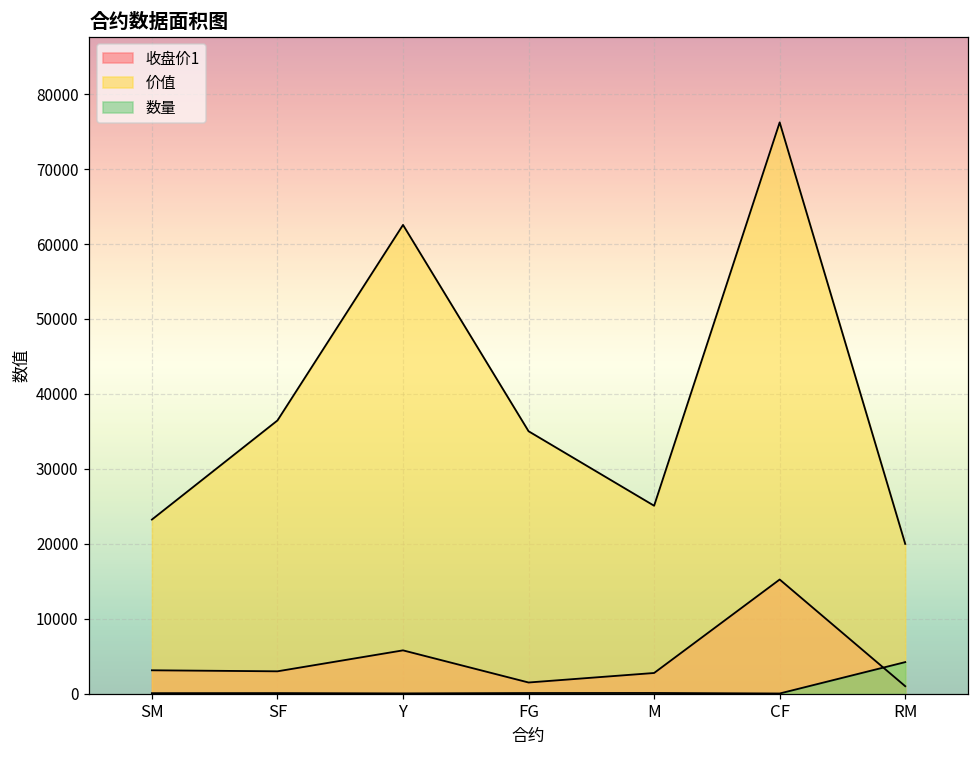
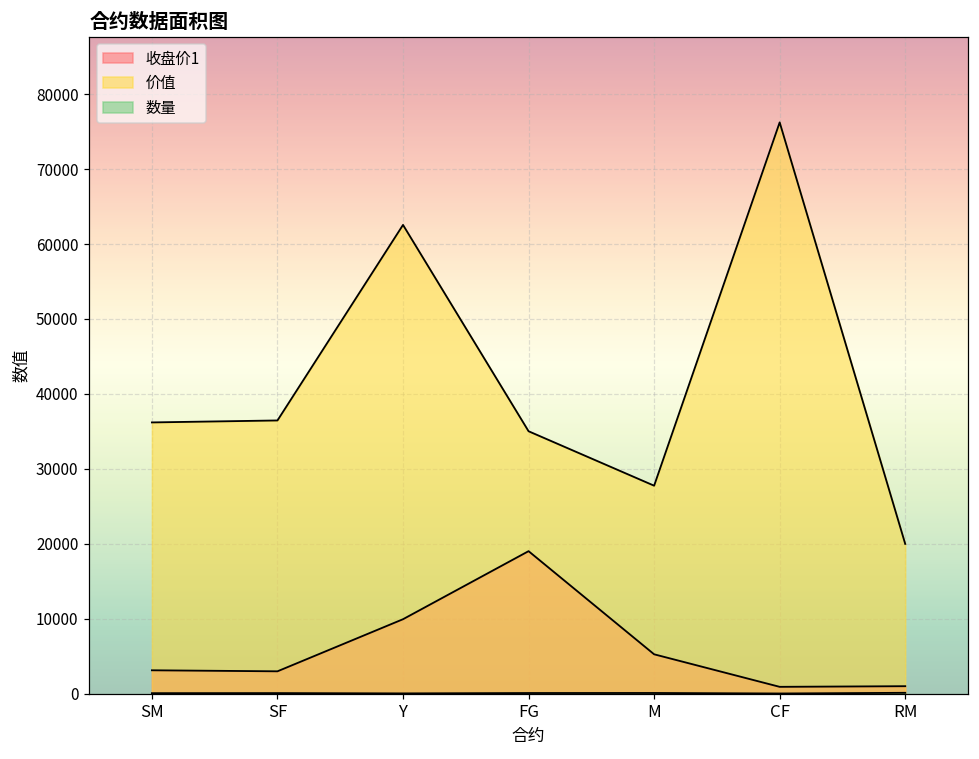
  {
    "收盘价1": {
      "SM": 3000,
      "SF": 3000,
-     "Y": 6000,
-     "FG": 2000,
-     "M": 3000,
-     "CF": 15000,
+     "Y": 10000,
+     "FG": 19000,
+     "M": 5000,
+     "CF": 1000,
      "RM": 1000
    },
    "价值": {
-     "SM": 23000,
+     "SM": 36000,
      "SF": 36000,
      "Y": 63000,
      "FG": 35000,
-     "M": 25000,
+     "M": 28000,
      "CF": 76000,
      "RM": 20000
    },
    "数量": {
      "SM": 0,
      "SF": 0,
      "Y": 0,
      "FG": 0,
      "M": 0,
      "CF": 0,
-     "RM": 4000
+     "RM": 0
    }
  }
